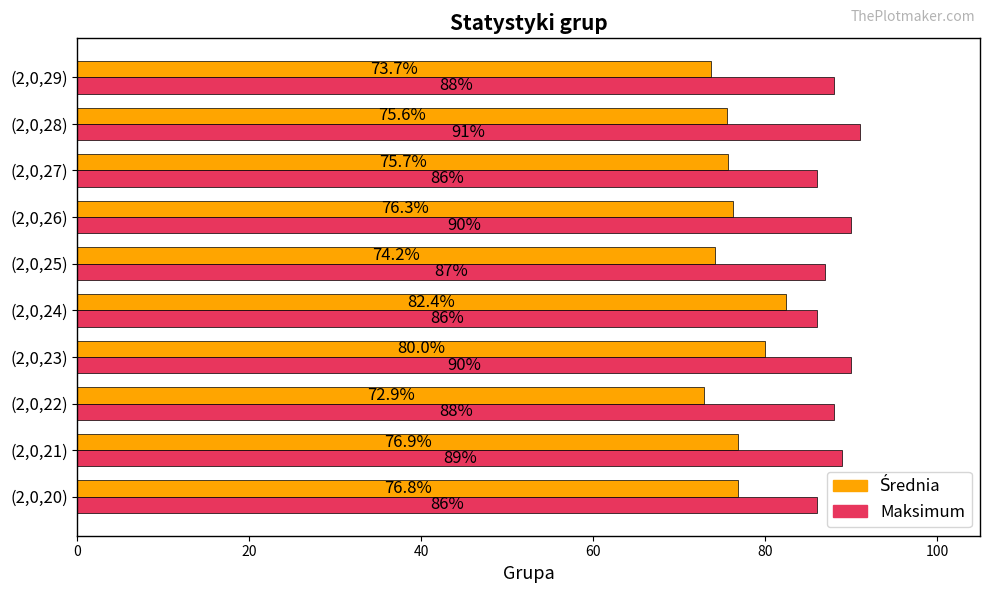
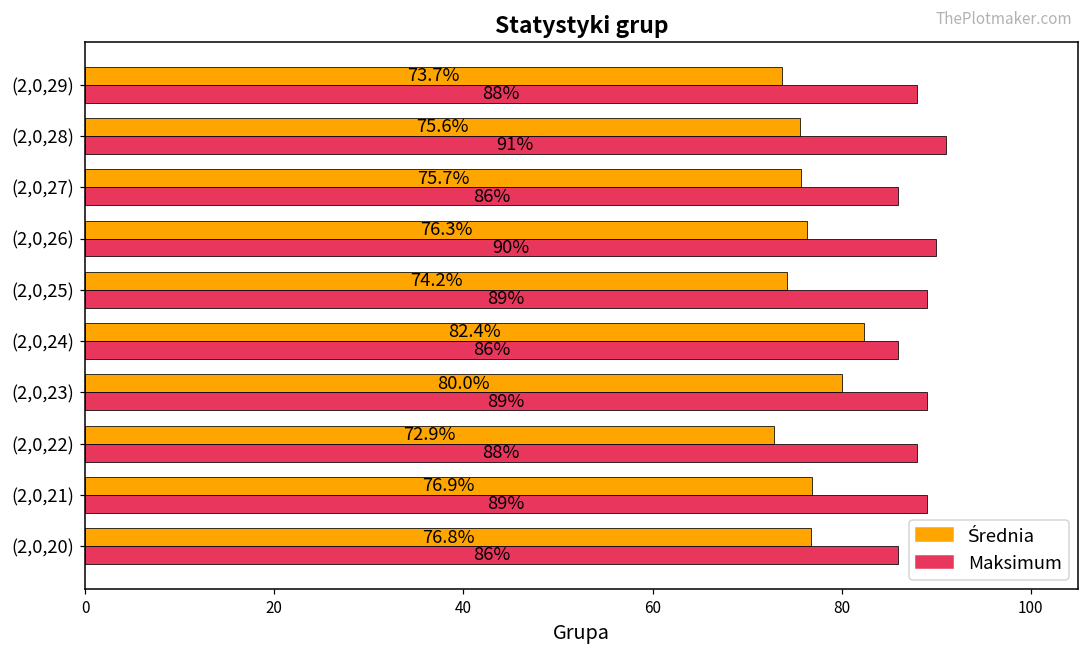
  {
    "Średnia": {
      "(2,0,29)": "73.7%",
      "(2,0,28)": "75.6%",
      "(2,0,27)": "75.7%",
      "(2,0,26)": "76.3%",
      "(2,0,25)": "74.2%",
      "(2,0,24)": "82.4%",
      "(2,0,23)": "80.0%",
      "(2,0,22)": "72.9%",
      "(2,0,21)": "76.9%",
      "(2,0,20)": "76.8%"
    },
    "Maksimum": {
      "(2,0,29)": "88%",
      "(2,0,28)": "91%",
      "(2,0,27)": "86%",
      "(2,0,26)": "90%",
-     "(2,0,25)": "87%",
+     "(2,0,25)": "89%",
      "(2,0,24)": "86%",
-     "(2,0,23)": "90%",
+     "(2,0,23)": "89%",
      "(2,0,22)": "88%",
      "(2,0,21)": "89%",
      "(2,0,20)": "86%"
    }
  }
